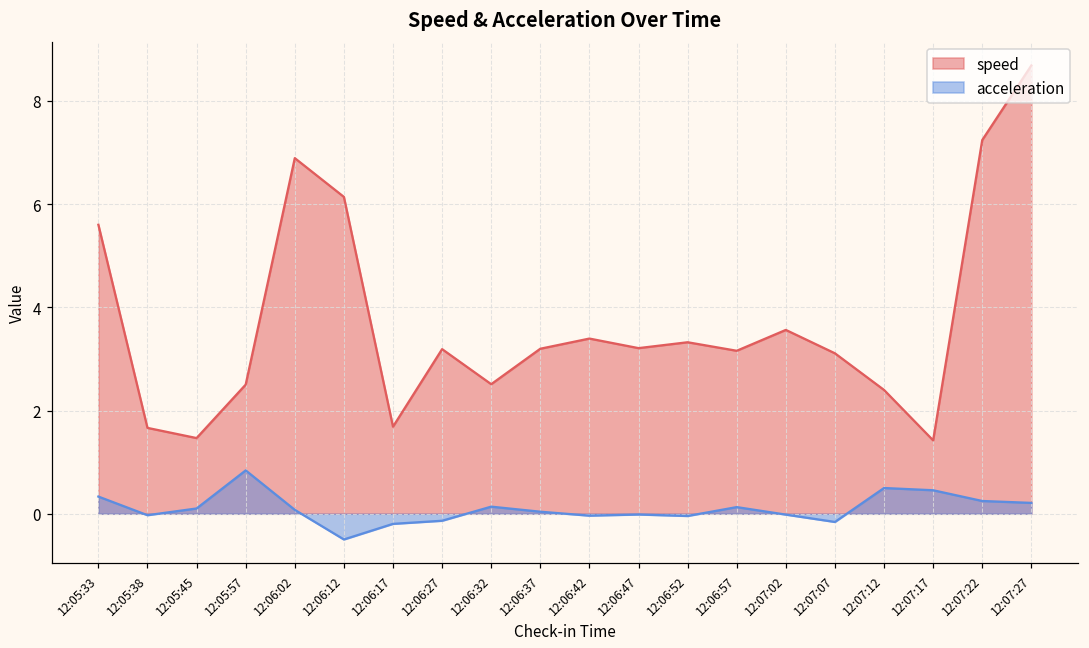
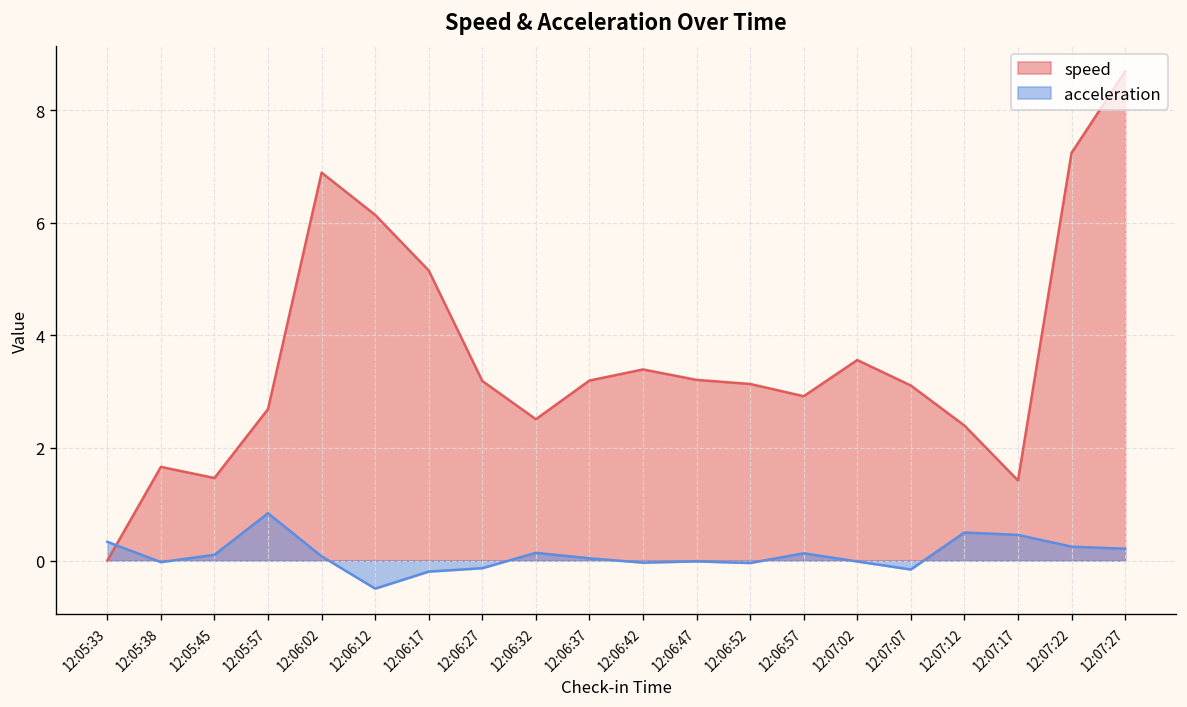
  {
    "speed": {
-     "12:05:33": 5.6,
+     "12:05:33": 0.0,
      "12:05:38": 1.7,
      "12:05:45": 1.5,
-     "12:05:57": 2.5,
+     "12:05:57": 2.7,
      "12:06:02": 6.9,
      "12:06:12": 6.1,
-     "12:06:17": 1.7,
+     "12:06:17": 5.2,
      "12:06:27": 3.2,
      "12:06:32": 2.5,
      "12:06:37": 3.2,
      "12:06:42": 3.4,
      "12:06:47": 3.2,
-     "12:06:52": 3.3,
-     "12:06:57": 3.2,
+     "12:06:52": 3.1,
+     "12:06:57": 2.9,
      "12:07:02": 3.6,
      "12:07:07": 3.1,
      "12:07:12": 2.4,
      "12:07:17": 1.4,
      "12:07:22": 7.2
    }
  }
